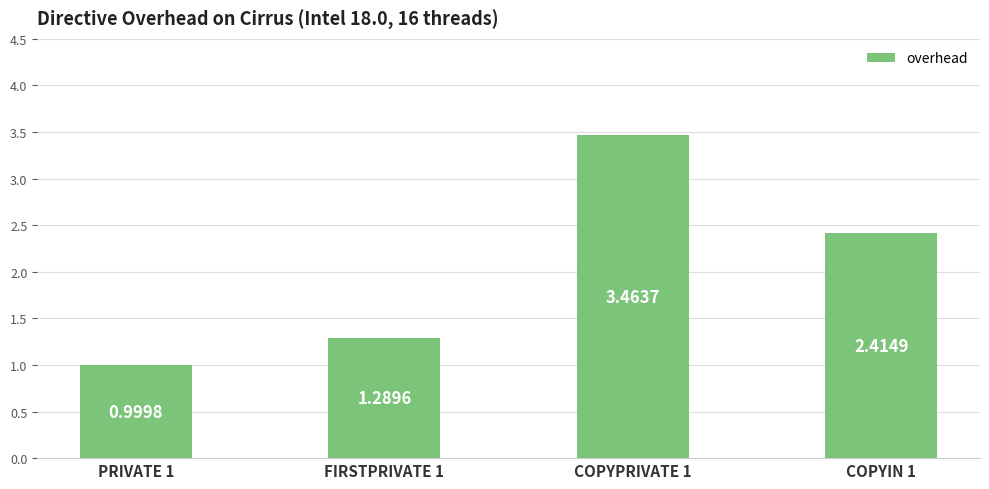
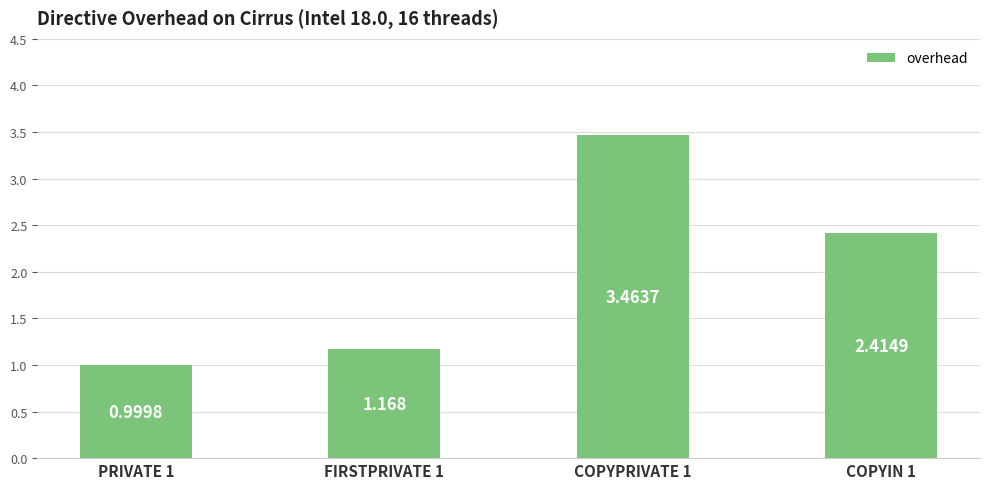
  {
    "PRIVATE 1": 0.9998,
-   "FIRSTPRIVATE 1": 1.2896,
+   "FIRSTPRIVATE 1": 1.168,
    "COPYPRIVATE 1": 3.4637,
    "COPYIN 1": 2.4149
  }
